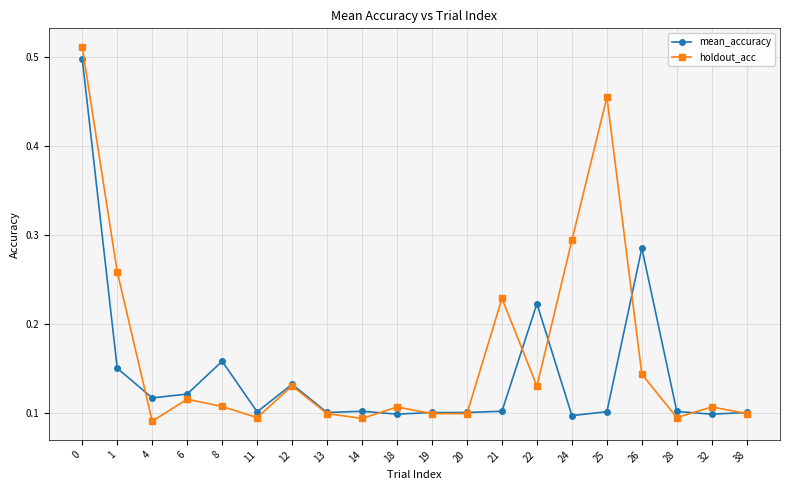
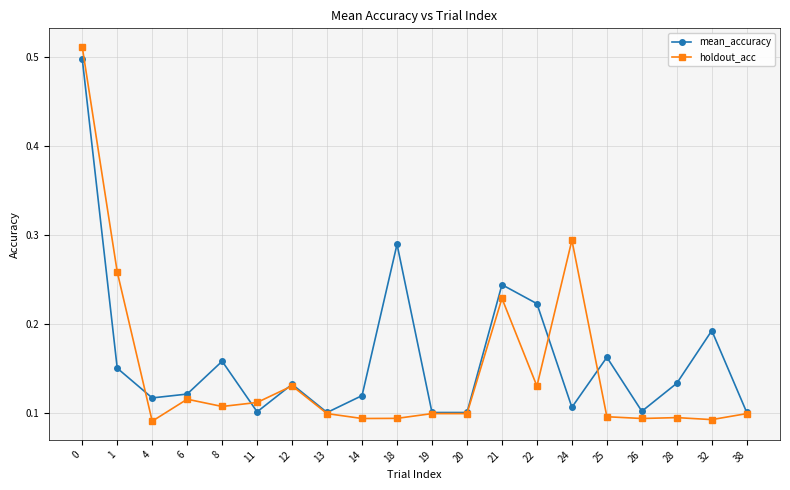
  {
    "mean_accuracy": {
      "0": 0.50,
      "1": 0.15,
      "4": 0.12,
      "6": 0.12,
      "8": 0.16,
      "11": 0.10,
-     "14": 0.10,
-     "18": 0.10,
-     "21": 0.10,
+     "14": 0.12,
+     "18": 0.29,
+     "21": 0.24,
      "22": 0.22,
-     "24": 0.10,
-     "25": 0.10,
-     "26": 0.28,
-     "28": 0.10,
-     "32": 0.10
+     "24": 0.11,
+     "25": 0.16,
+     "26": 0.10,
+     "28": 0.13,
+     "32": 0.19
    },
    "holdout_acc": {
      "0": 0.51,
      "1": 0.26,
      "4": 0.09,
      "6": 0.12,
      "8": 0.11,
-     "11": 0.09,
+     "11": 0.11,
      "14": 0.09,
-     "18": 0.11,
+     "18": 0.09,
      "21": 0.23,
      "22": 0.13,
      "24": 0.29,
-     "25": 0.45,
-     "26": 0.14,
+     "25": 0.10,
+     "26": 0.09,
      "28": 0.09,
-     "32": 0.11
+     "32": 0.09
    }
  }
